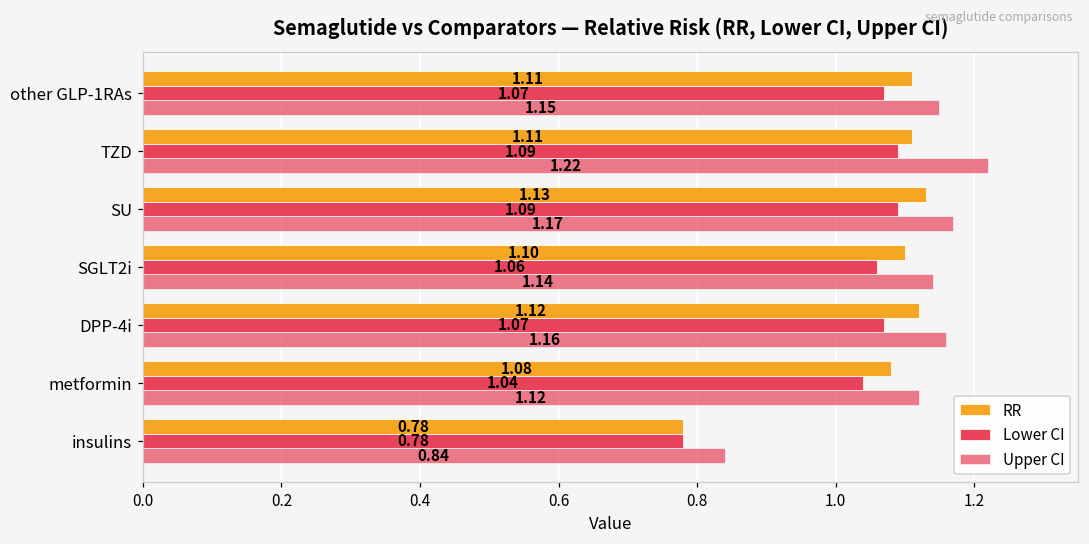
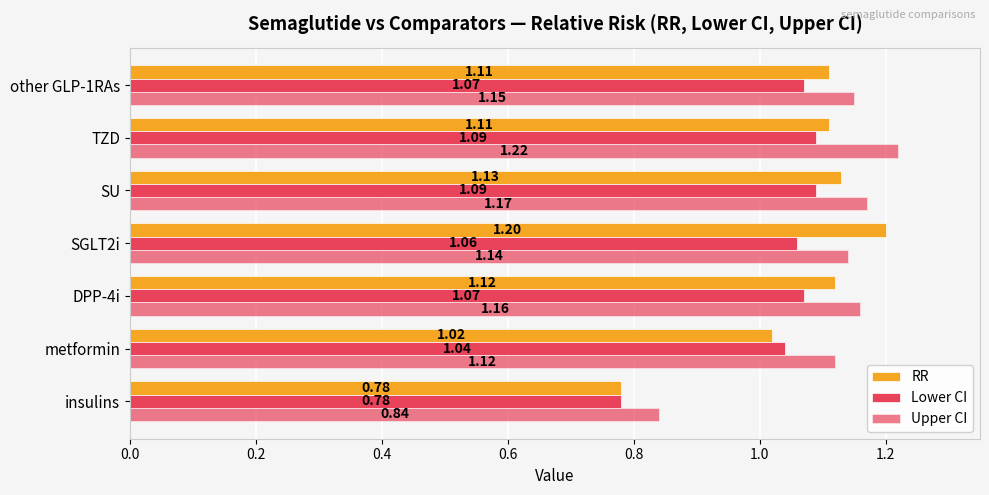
  {
    "RR": {
      "other GLP-1RAs": 1.11,
      "TZD": 1.11,
      "SU": 1.13,
-     "SGLT2i": 1.10,
+     "SGLT2i": 1.20,
      "DPP-4i": 1.12,
-     "metformin": 1.08,
+     "metformin": 1.02,
      "insulins": 0.78
    }
  }
